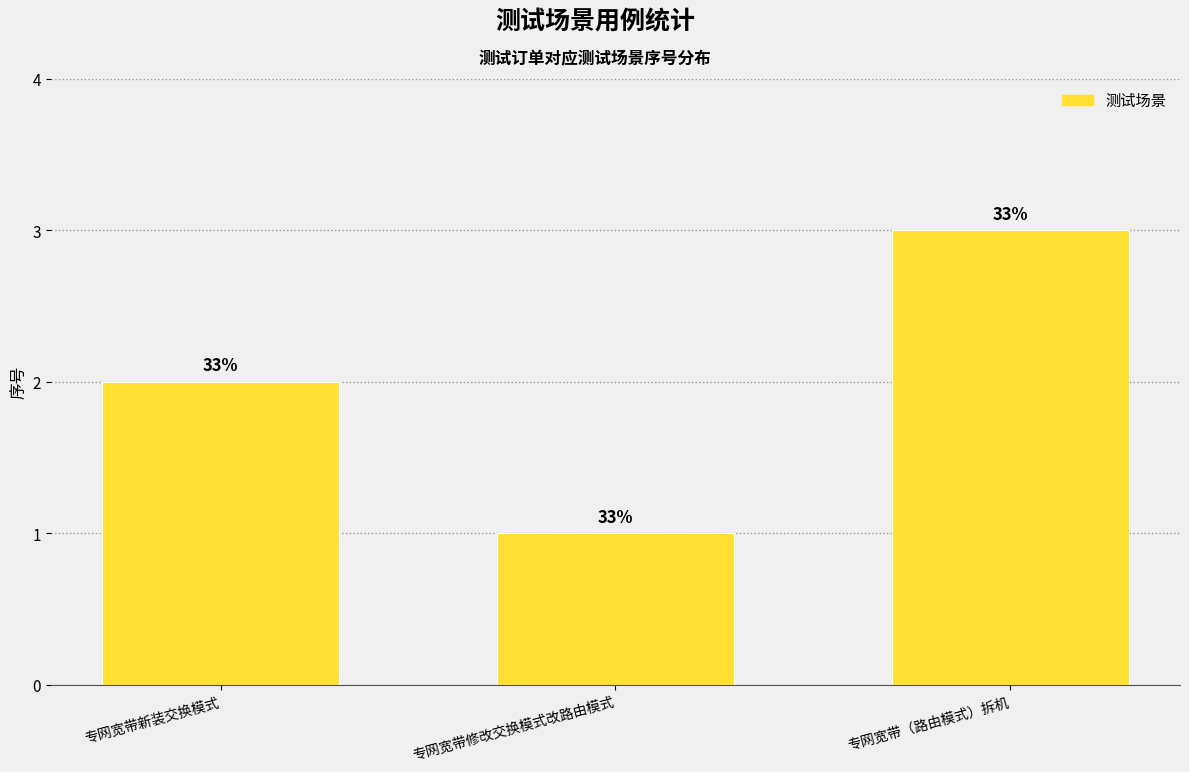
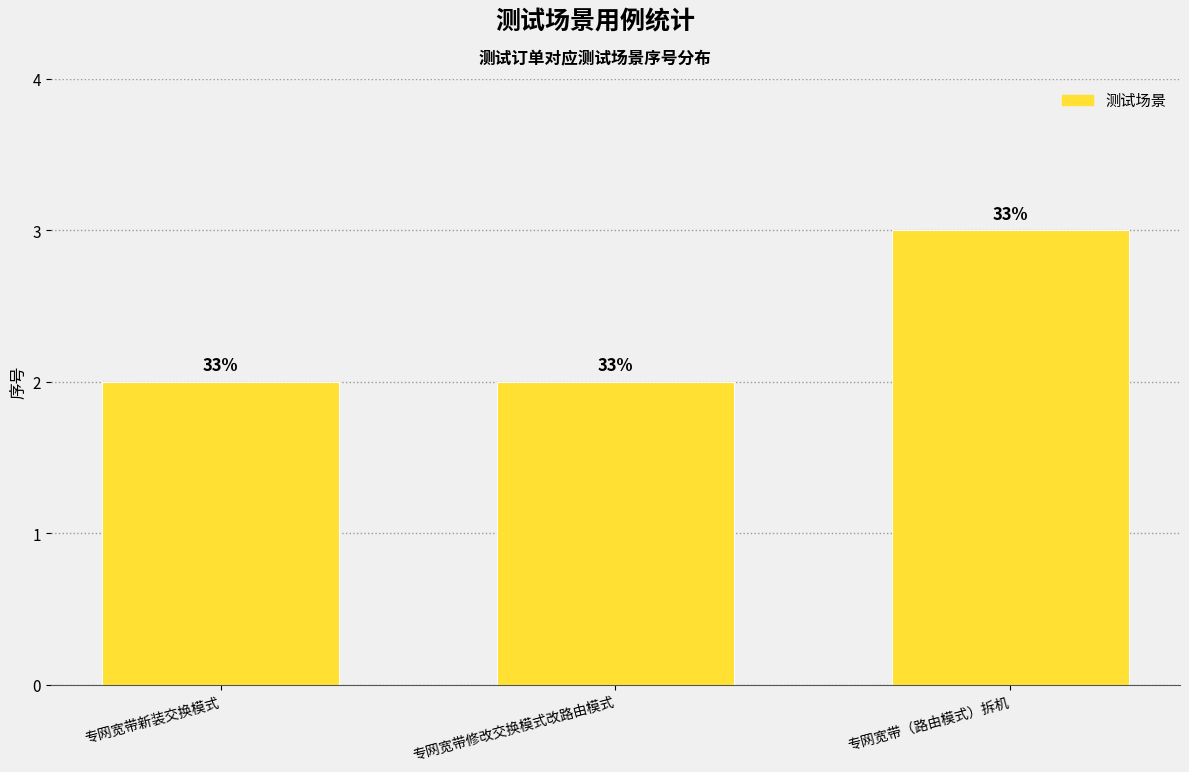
  {
-   "专网宽带修改交换模式改路由模式": 1
+   "专网宽带修改交换模式改路由模式": 2
  }
